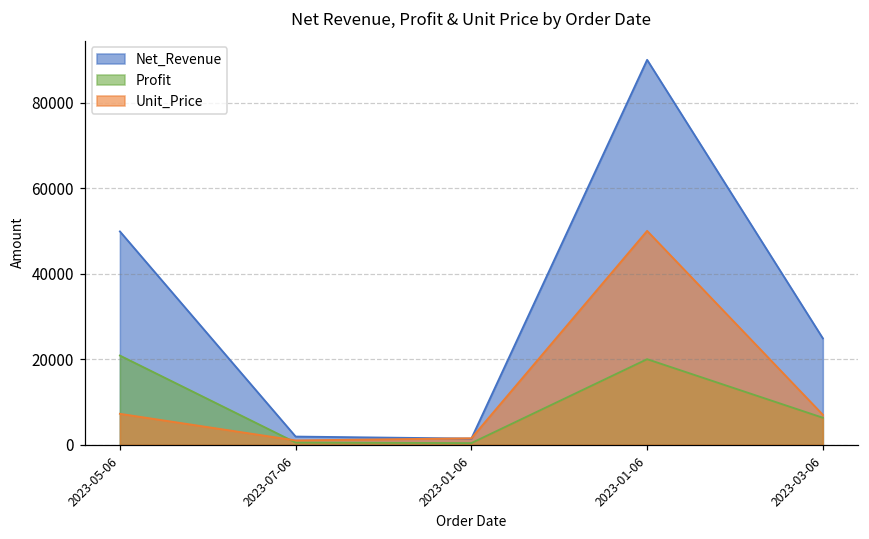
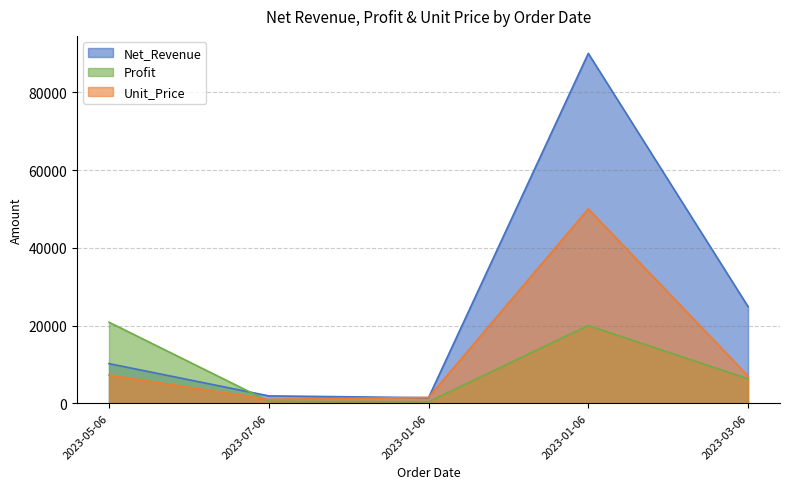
  {
    "Net_Revenue": {
-     "2023-05-06": 50000,
+     "2023-05-06": 10000,
      "2023-07-06": 2000,
      "2023-03-06": 25000
    },
    "Profit": {
      "2023-05-06": 21000,
      "2023-03-06": 6000
    },
    "Unit_Price": {
      "2023-05-06": 7000,
      "2023-03-06": 7000
    }
  }
